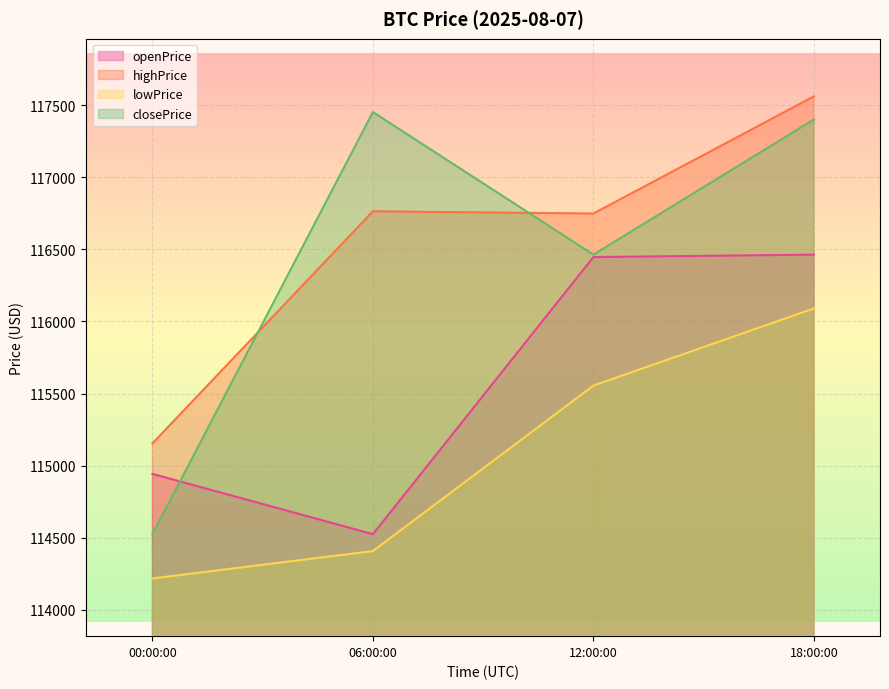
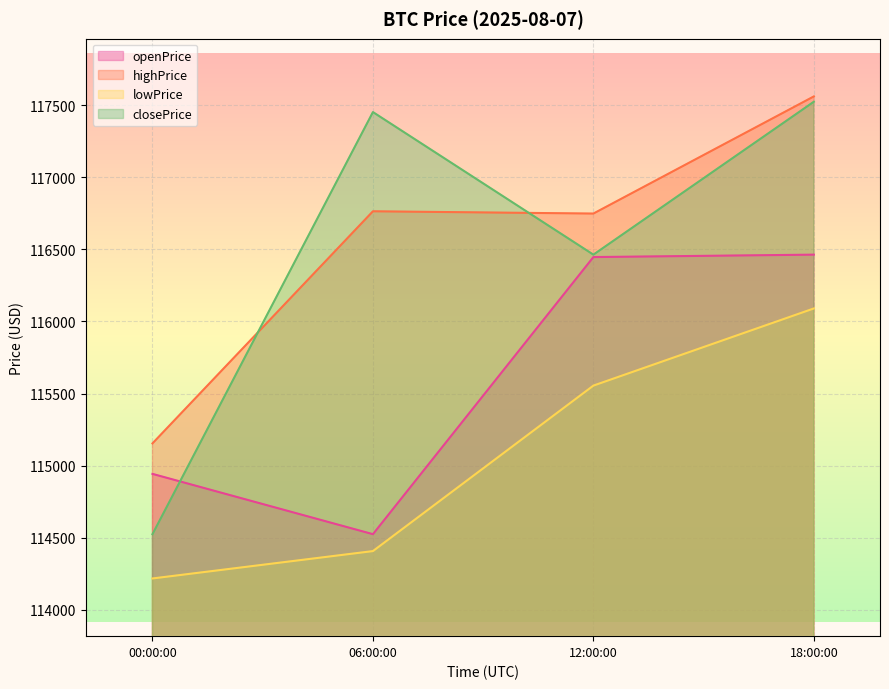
  {
    "closePrice": {
      "00:00:00": 114530,
      "06:00:00": 117450,
      "12:00:00": 116460,
-     "18:00:00": 117400
+     "18:00:00": 117520
    }
  }
